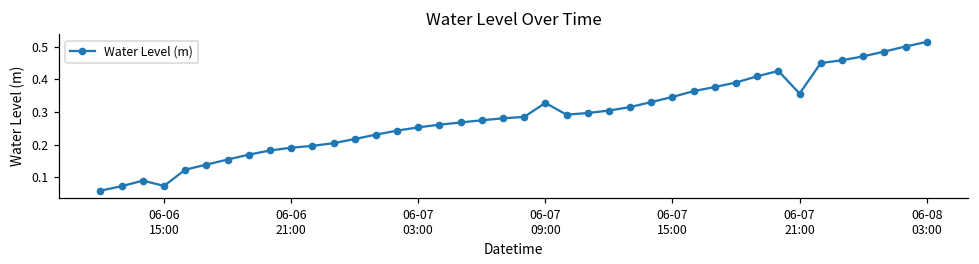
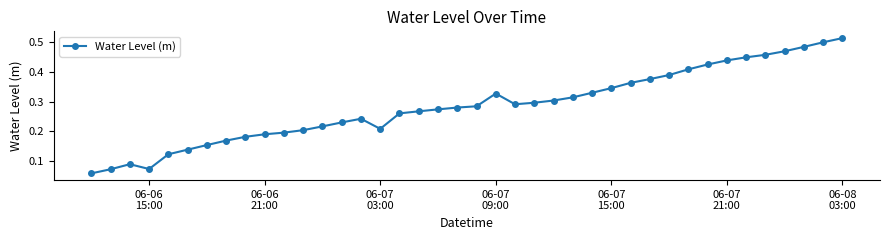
  {
    "06-06 15:00": 0.07,
    "06-06 21:00": 0.19,
-   "06-07 03:00": 0.25,
+   "06-07 03:00": 0.21,
    "06-07 09:00": 0.33,
    "06-07 15:00": 0.35,
-   "06-07 21:00": 0.36,
+   "06-07 21:00": 0.44,
    "06-08 03:00": 0.51
  }
